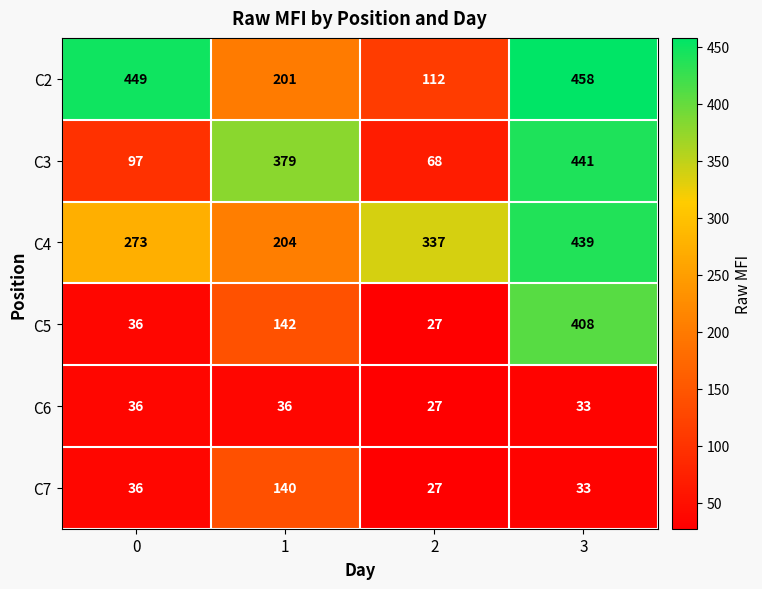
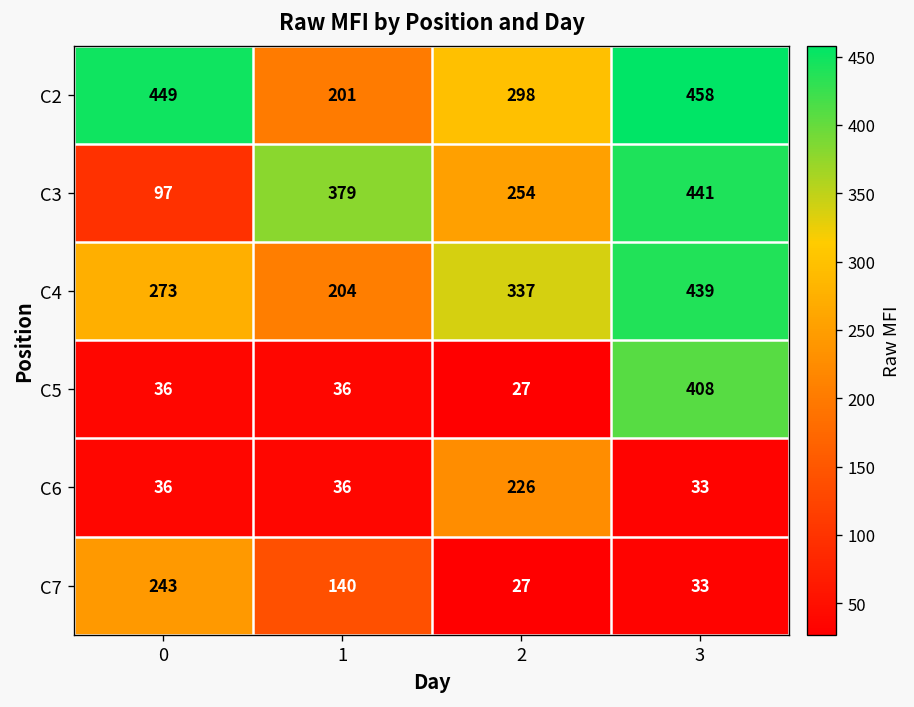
  {
    "C2": {
      "0": 449,
      "1": 201,
-     "2": 112,
+     "2": 298,
      "3": 458
    },
    "C3": {
      "0": 97,
      "1": 379,
-     "2": 68,
+     "2": 254,
      "3": 441
    },
    "C4": {
      "0": 273,
      "1": 204,
      "2": 337,
      "3": 439
    },
    "C5": {
      "0": 36,
-     "1": 142,
+     "1": 36,
      "2": 27,
      "3": 408
    },
    "C6": {
      "0": 36,
      "1": 36,
-     "2": 27,
+     "2": 226,
      "3": 33
    },
    "C7": {
-     "0": 36,
+     "0": 243,
      "1": 140,
      "2": 27,
      "3": 33
    }
  }
